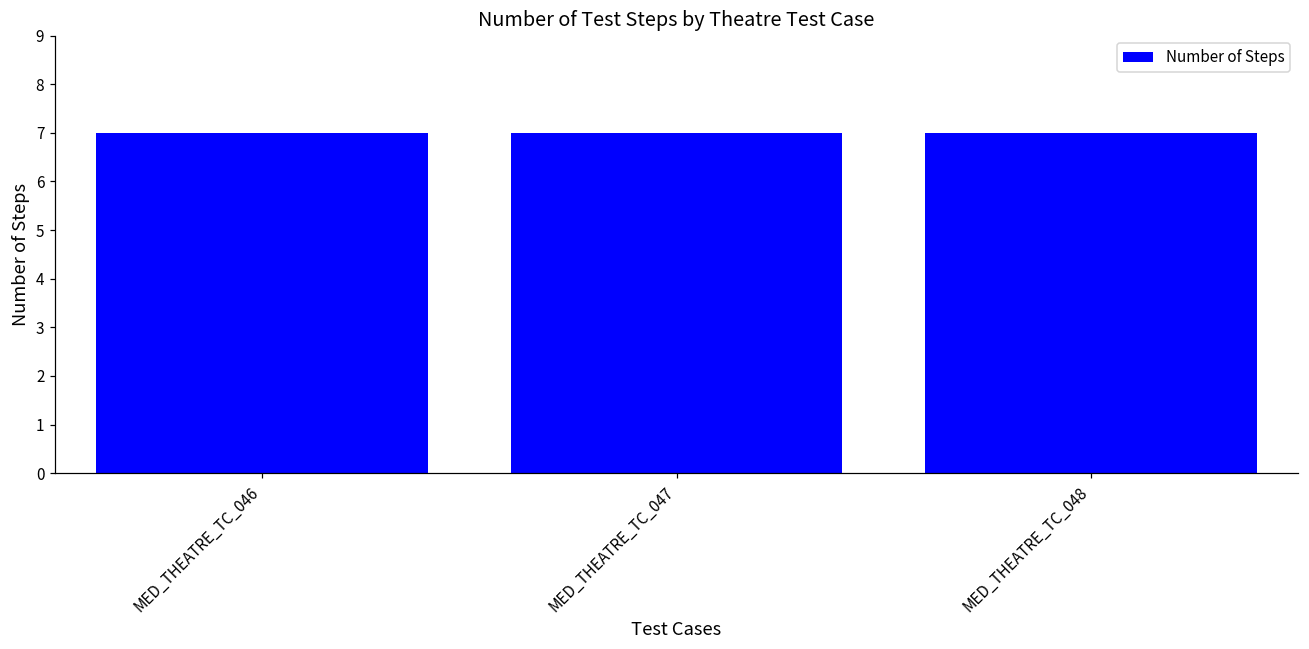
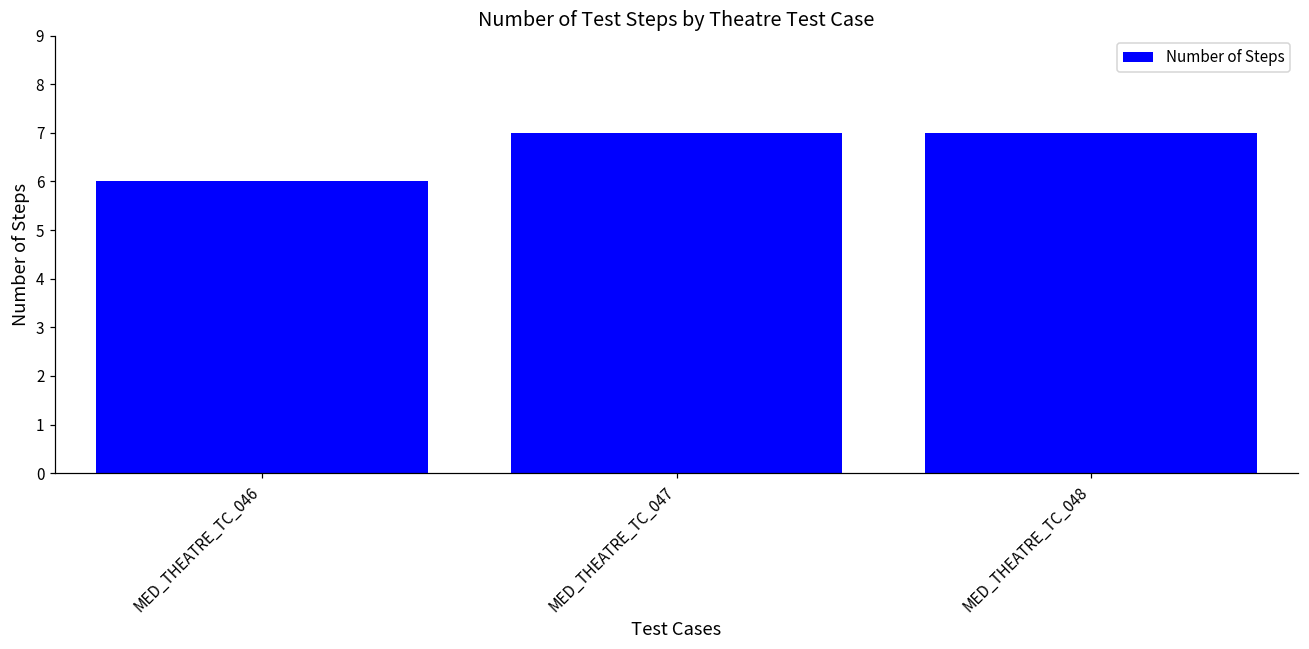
  {
-   "MED_THEATRE_TC_046": 7,
+   "MED_THEATRE_TC_046": 6,
    "MED_THEATRE_TC_047": 7,
    "MED_THEATRE_TC_048": 7
  }
